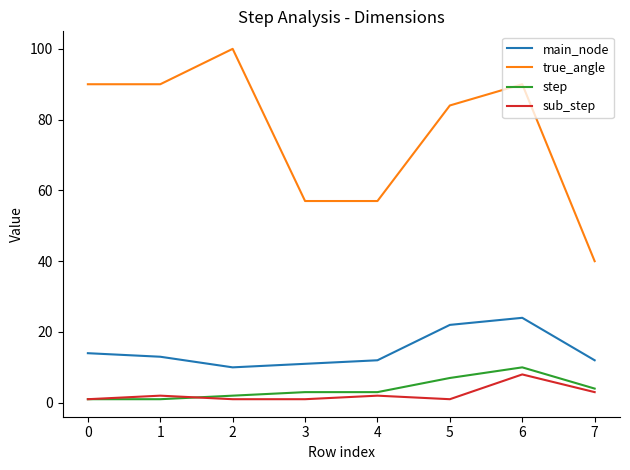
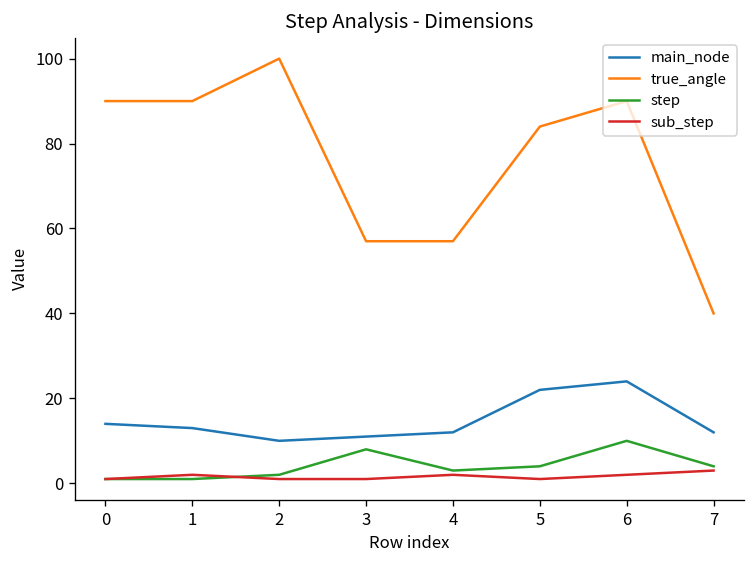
  {
    "main_node": {
      "0": 14,
      "1": 13,
      "2": 10,
      "3": 11,
      "4": 12,
      "5": 22,
      "6": 24,
      "7": 12
    },
    "true_angle": {
      "0": 90,
      "1": 90,
      "2": 100,
      "3": 57,
      "4": 57,
      "5": 84,
      "7": 40
    },
    "step": {
      "1": 1,
      "2": 2,
-     "3": 3,
+     "3": 8,
      "4": 3,
-     "5": 7,
+     "5": 4,
      "6": 10,
      "7": 4
    },
    "sub_step": {
      "1": 2,
      "2": 1,
      "3": 1,
      "4": 2,
      "5": 1,
-     "6": 8,
+     "6": 2,
      "7": 3
    }
  }
